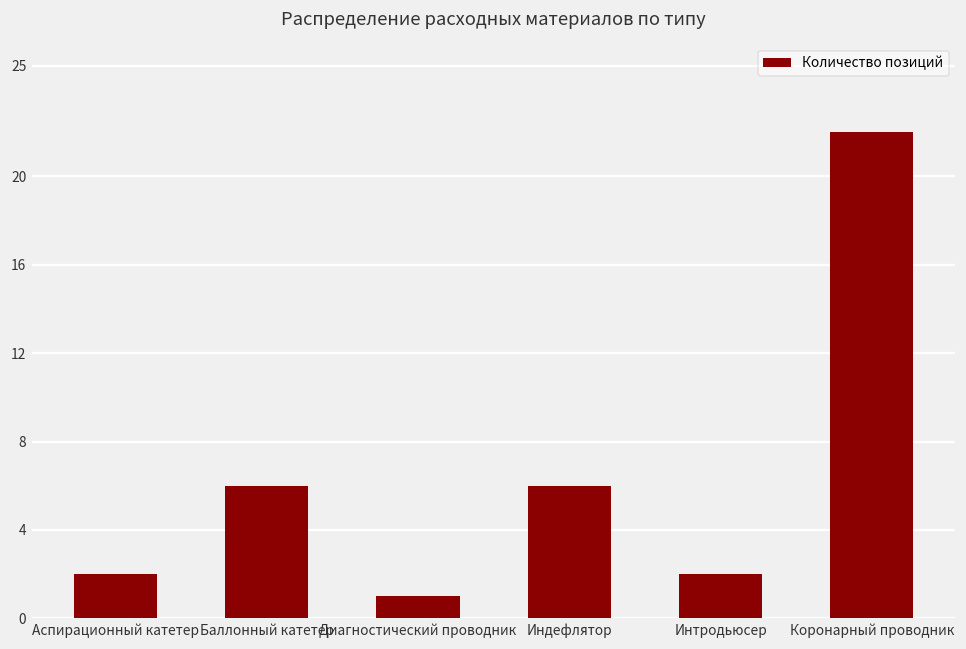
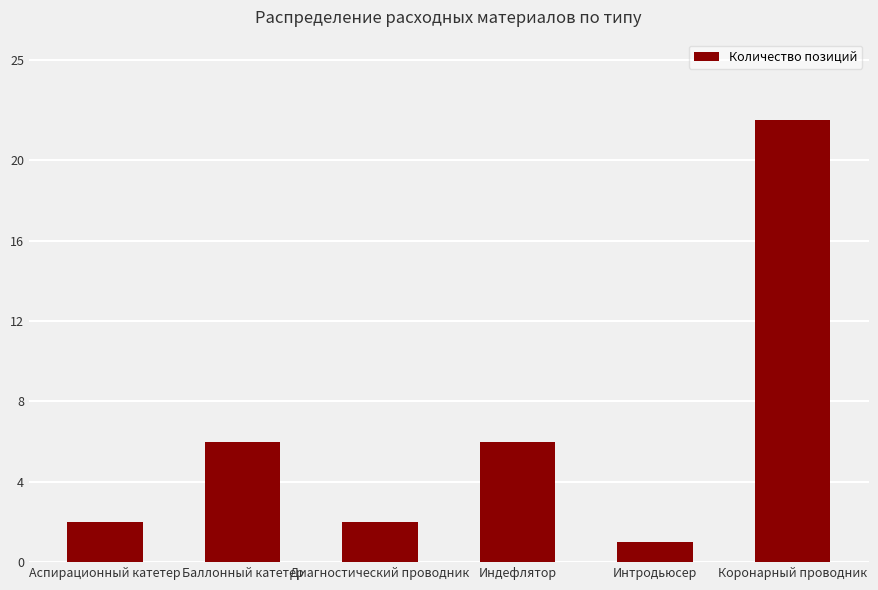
  {
    "Аспирационный катетер": 2,
    "Баллонный катетер": 6,
-   "Диагностический проводник": 1,
+   "Диагностический проводник": 2,
    "Индефлятор": 6,
-   "Интродьюсер": 2,
+   "Интродьюсер": 1,
    "Коронарный проводник": 22
  }
